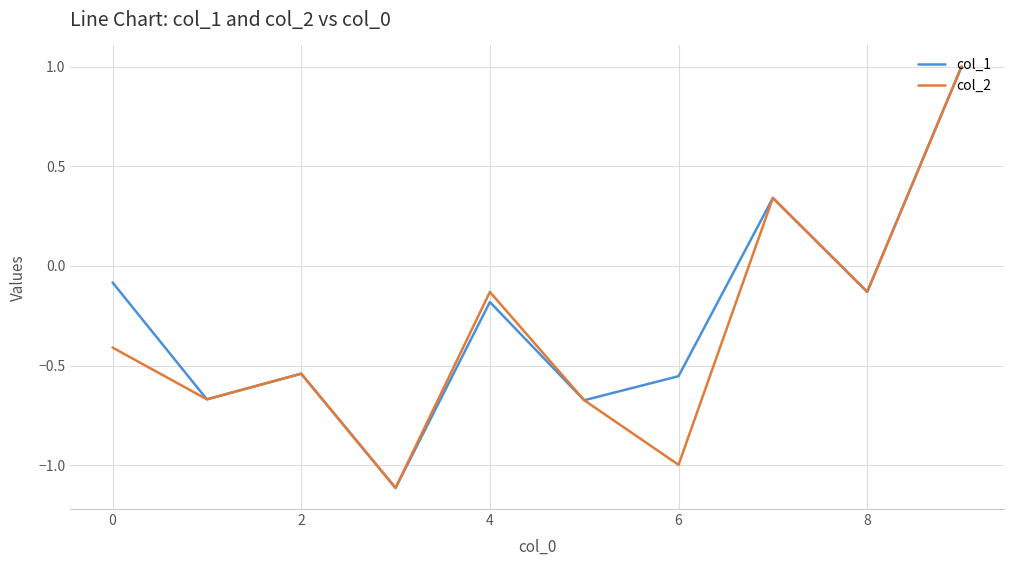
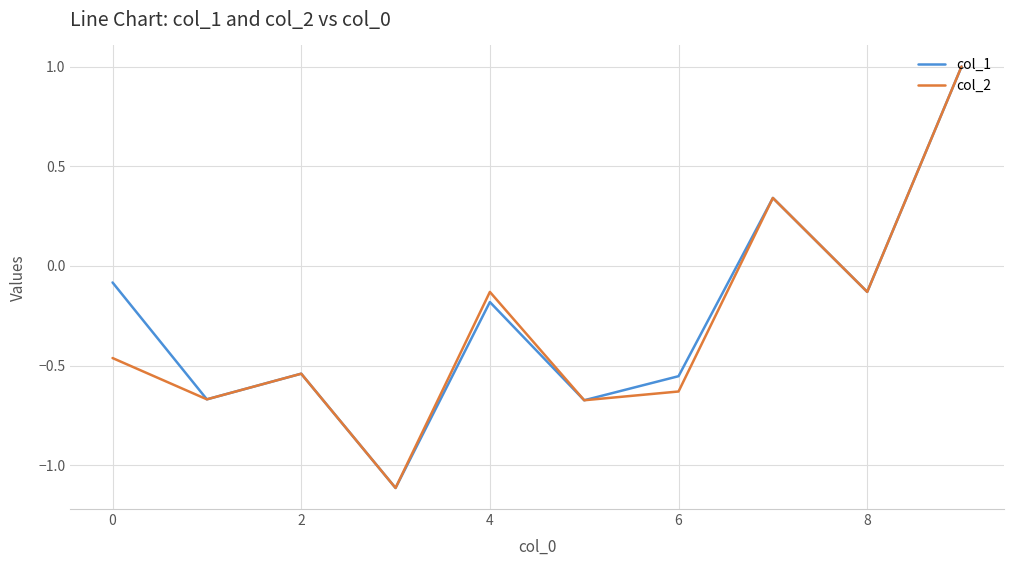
  {
    "col_1": {
      "0": -0.08,
      "4": -0.18,
      "6": -0.55
    },
    "col_2": {
-     "0": -0.41,
+     "0": -0.46,
      "4": -0.13,
-     "6": -1.00
+     "6": -0.63
    }
  }
